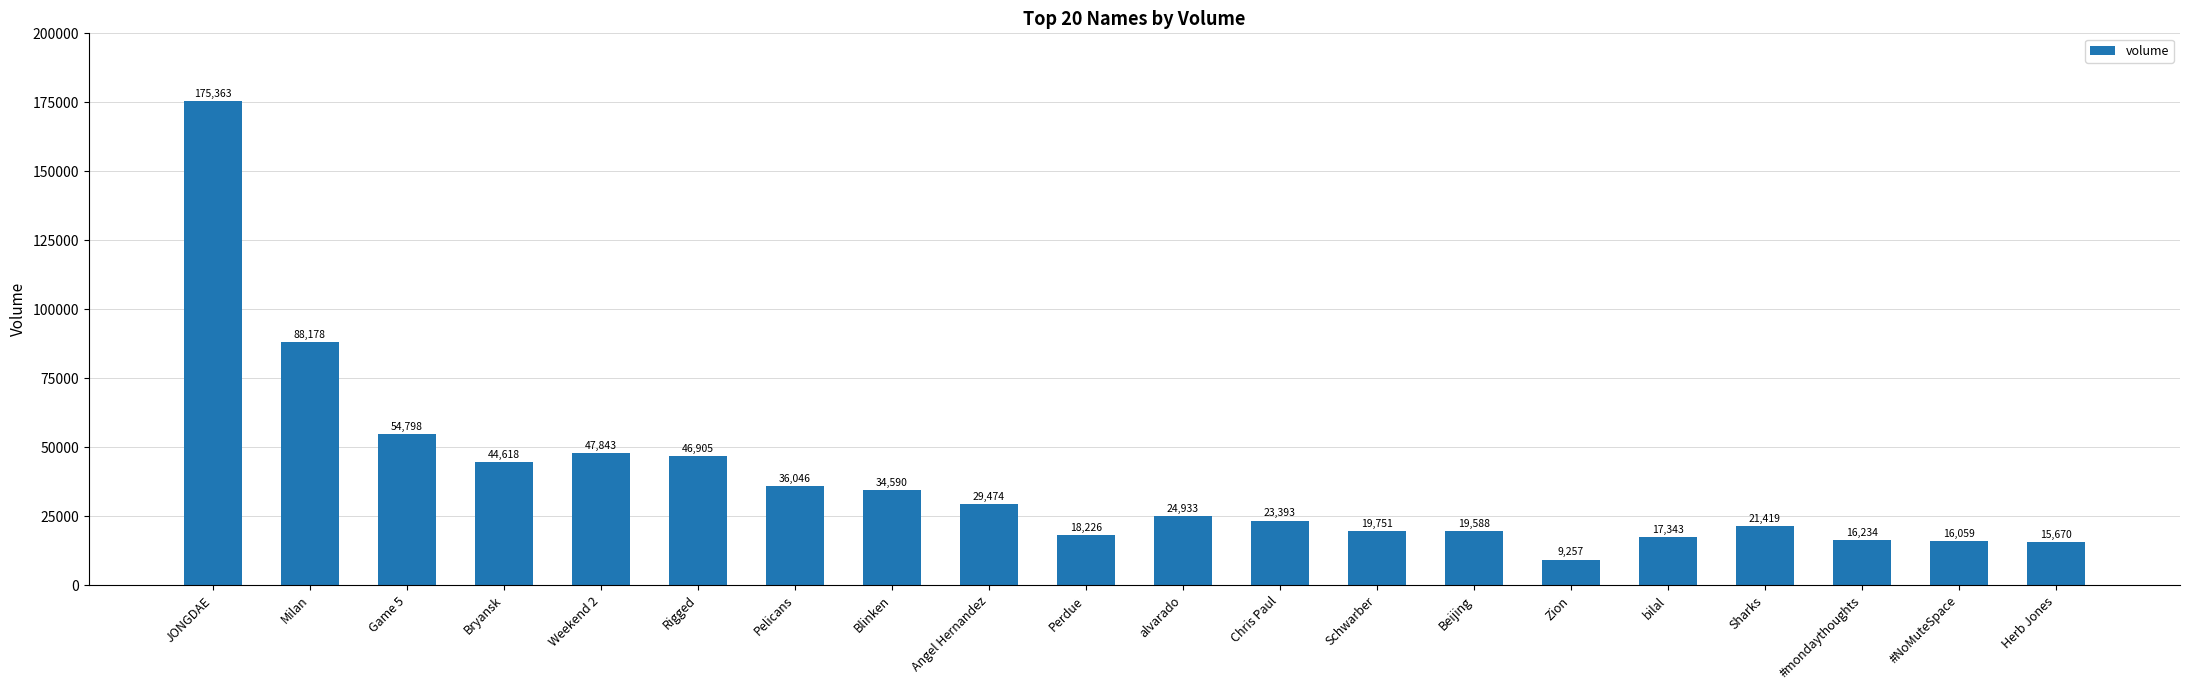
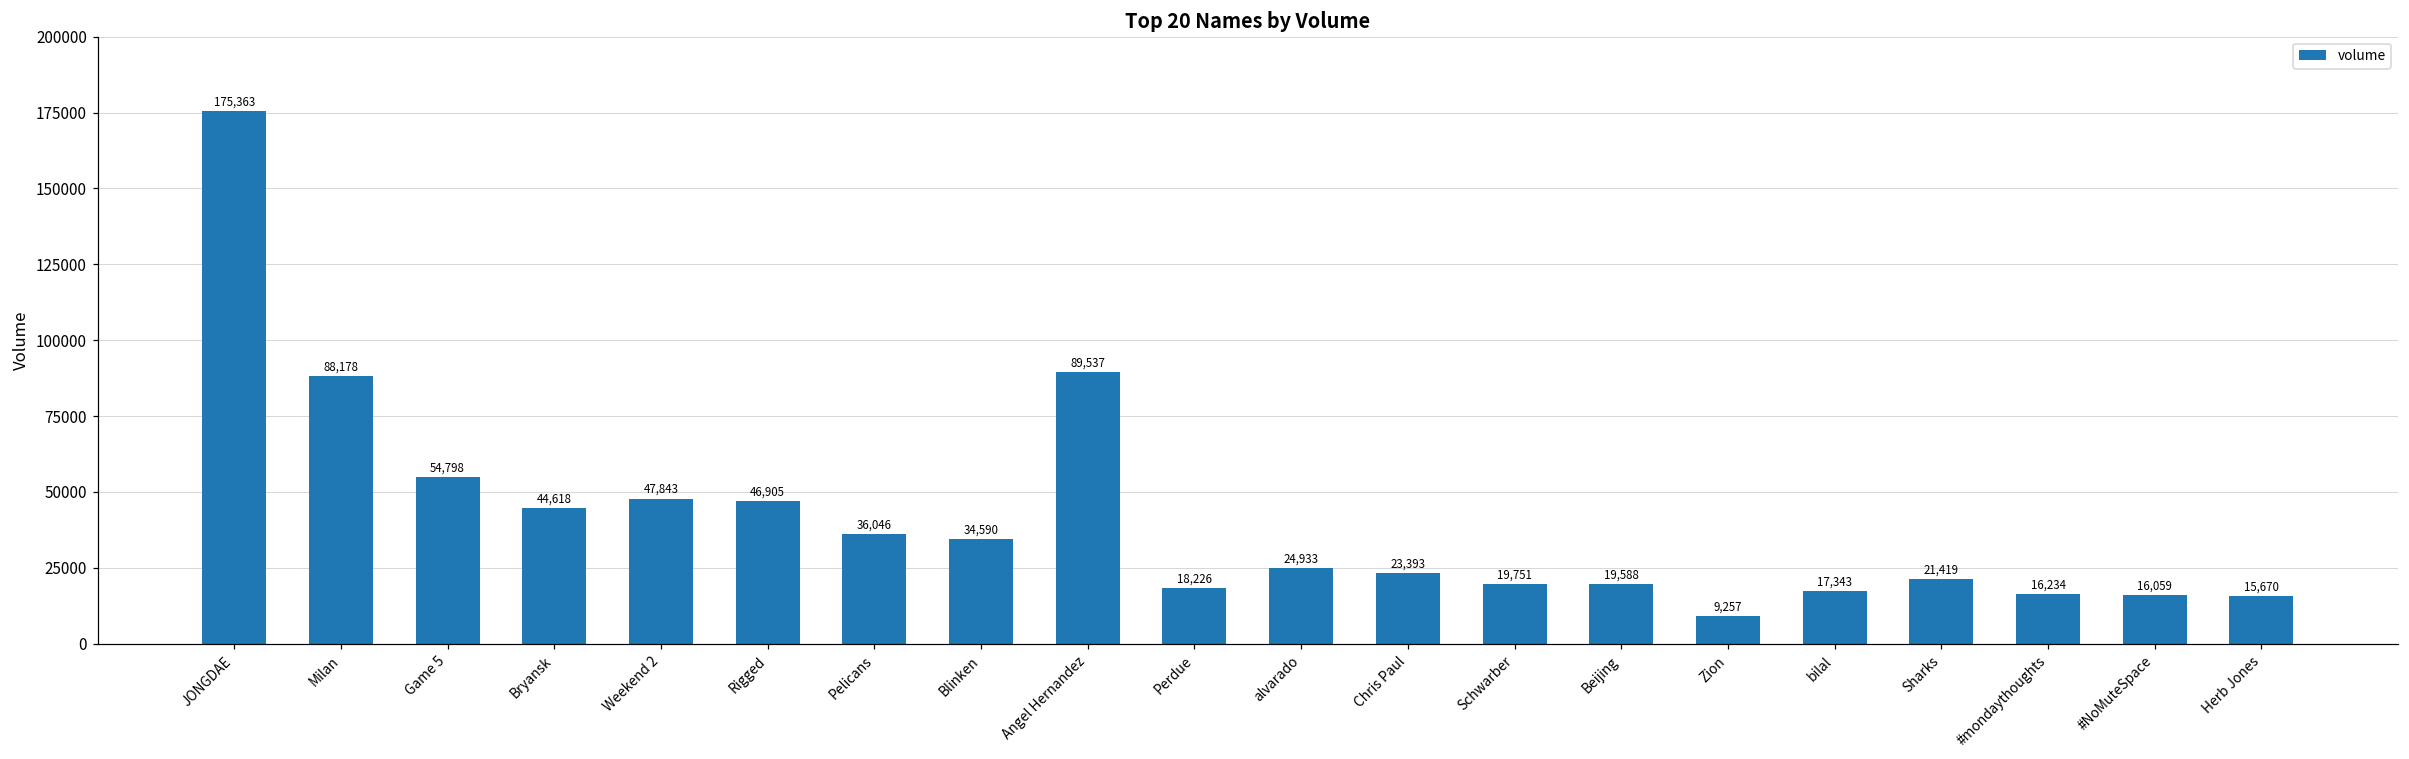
  {
    "JONGDAE": "175,363",
    "Milan": "88,178",
    "Game 5": "54,798",
    "Bryansk": "44,618",
    "Weekend 2": "47,843",
    "Rigged": "46,905",
    "Pelicans": "36,046",
    "Blinken": "34,590",
-   "Angel Hernandez": "29,474",
+   "Angel Hernandez": "89,537",
    "Perdue": "18,226",
    "alvarado": "24,933",
    "Chris Paul": "23,393",
    "Schwarber": "19,751",
    "Beijing": "19,588",
    "Zion": "9,257",
    "bilal": "17,343",
    "Sharks": "21,419",
    "#mondaythoughts": "16,234",
    "#NoMuteSpace": "16,059",
    "Herb Jones": "15,670"
  }
